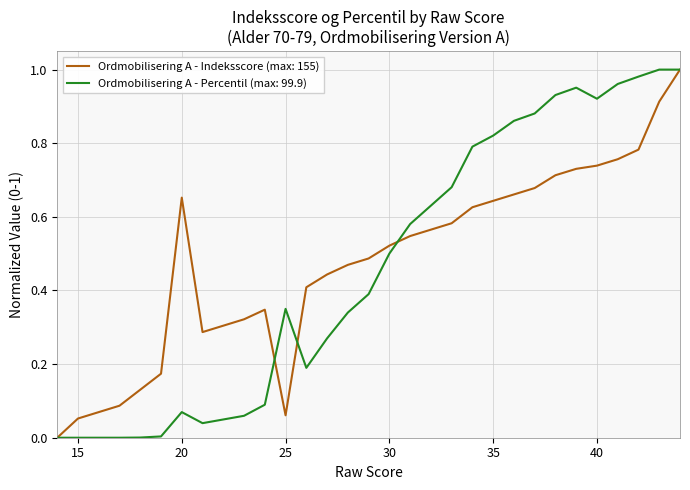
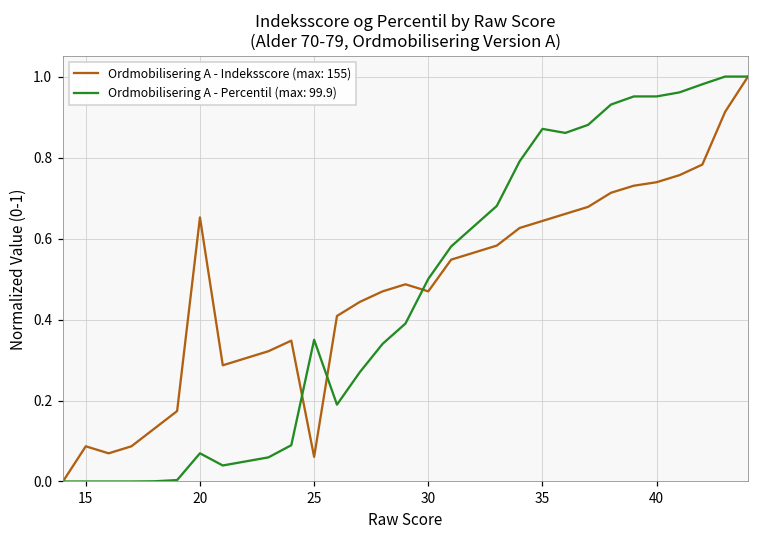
  {
    "Ordmobilisering A - Indeksscore (max: 155)": {
-     "15": 0.05,
+     "15": 0.09,
      "20": 0.65,
      "25": 0.06,
-     "30": 0.52,
+     "30": 0.47,
      "35": 0.64,
      "40": 0.74
    },
    "Ordmobilisering A - Percentil (max: 99.9)": {
      "15": 0.00,
      "20": 0.07,
      "25": 0.35,
      "30": 0.50,
-     "35": 0.82,
-     "40": 0.92
+     "35": 0.87,
+     "40": 0.95
    }
  }
